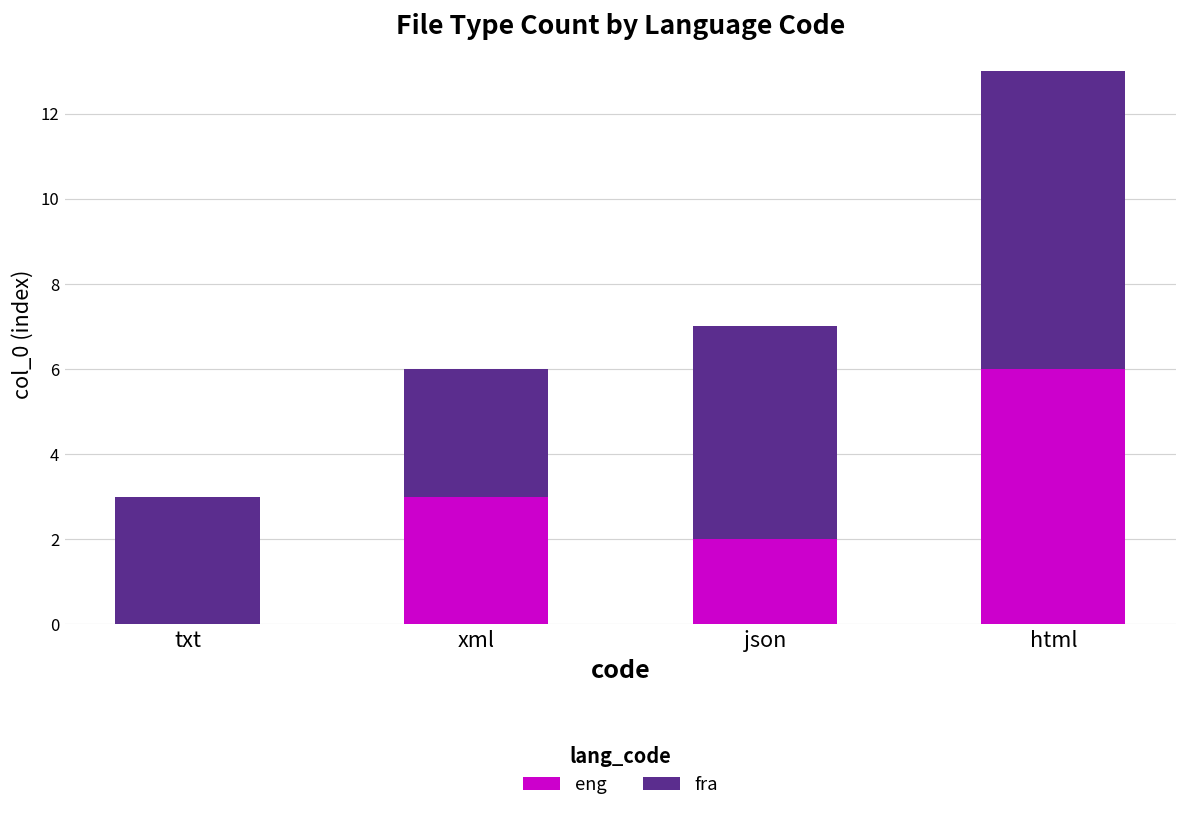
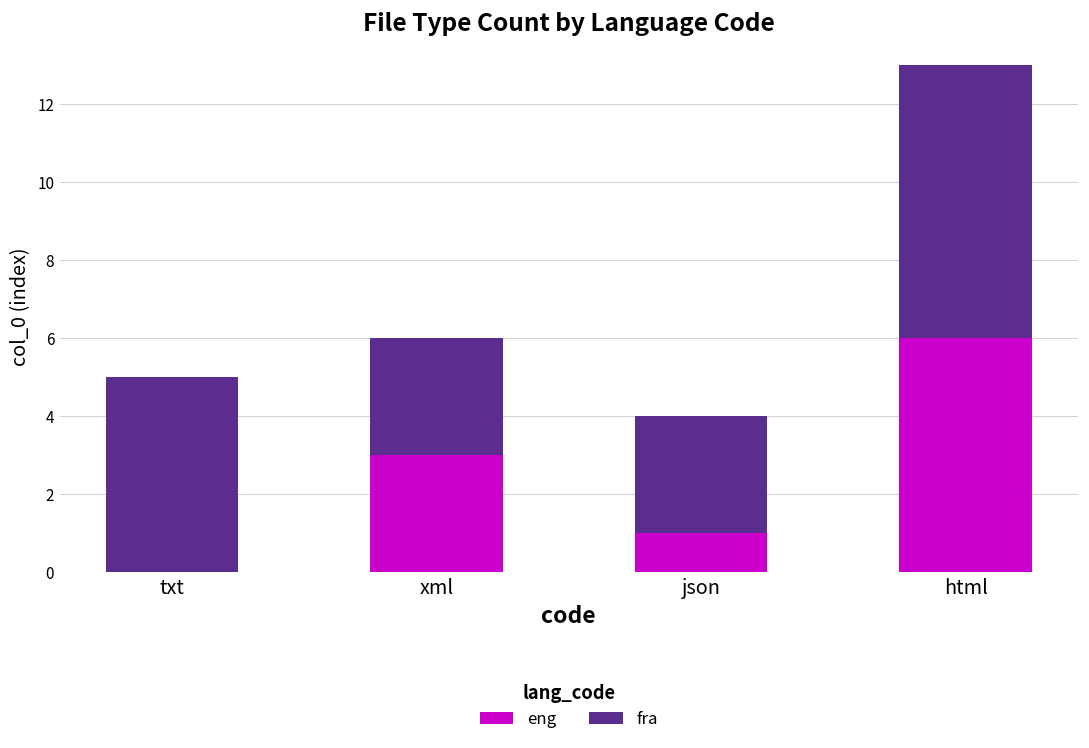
  {
    "eng": {
      "txt": 0,
      "xml": 3,
-     "json": 2,
+     "json": 1,
      "html": 6
    },
    "fra": {
-     "txt": 3,
+     "txt": 5,
      "xml": 3,
-     "json": 5,
+     "json": 3,
      "html": 7
    }
  }
